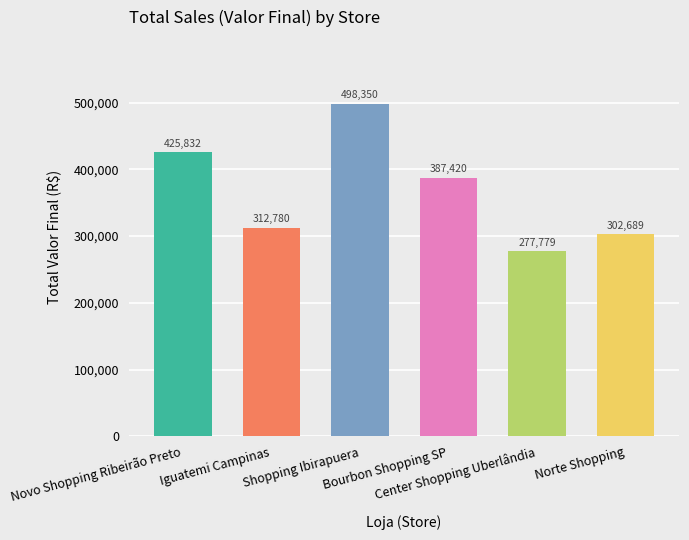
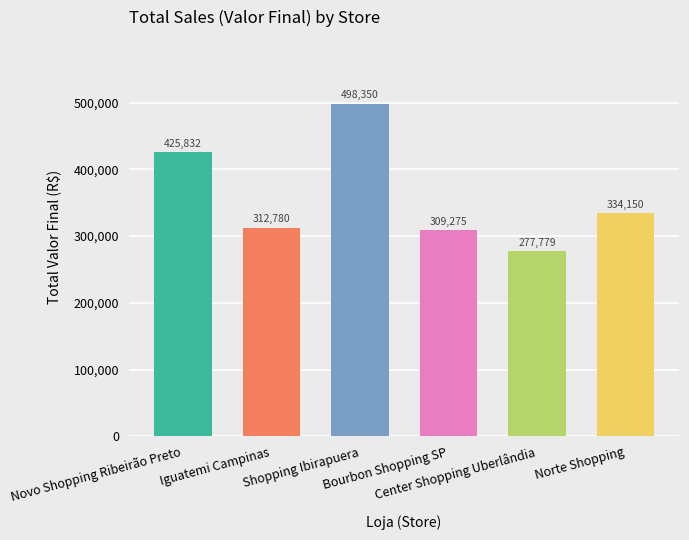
  {
    "Novo Shopping Ribeirão Preto": "425,832",
    "Iguatemi Campinas": "312,780",
    "Shopping Ibirapuera": "498,350",
-   "Bourbon Shopping SP": "387,420",
+   "Bourbon Shopping SP": "309,275",
    "Center Shopping Uberlândia": "277,779",
-   "Norte Shopping": "302,689"
+   "Norte Shopping": "334,150"
  }
